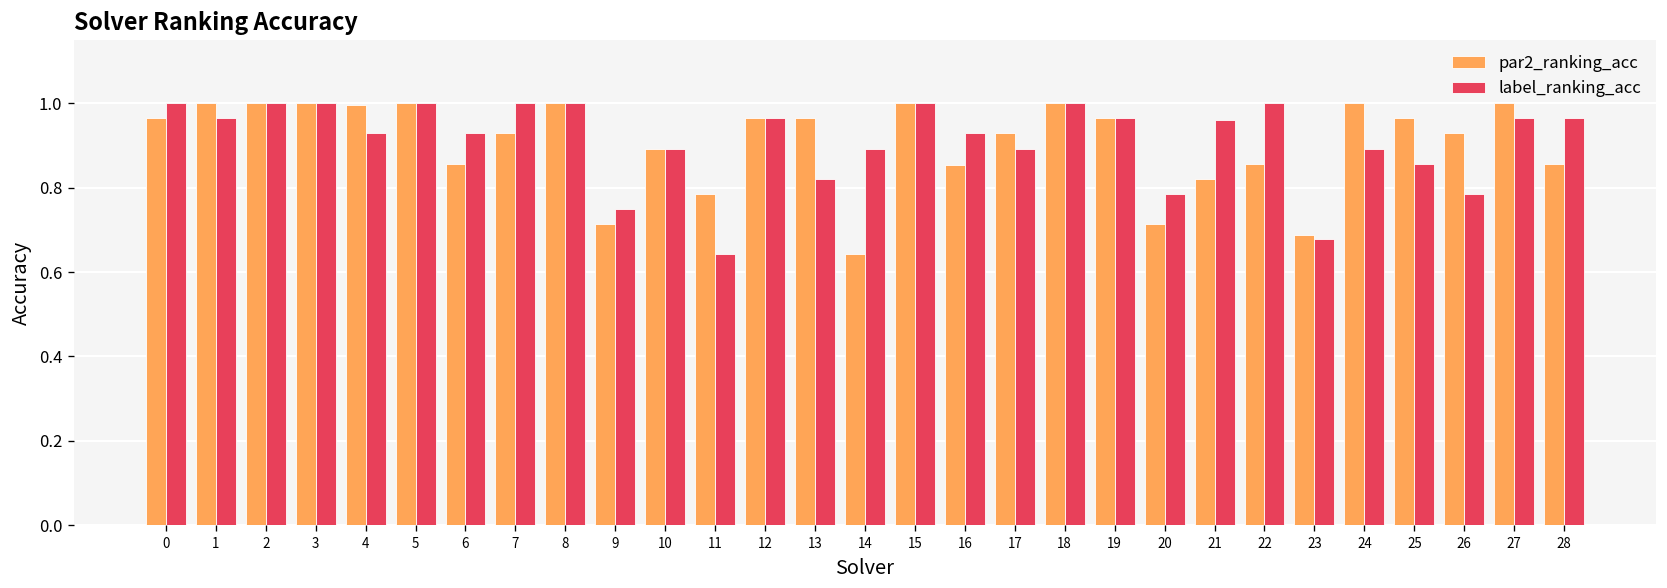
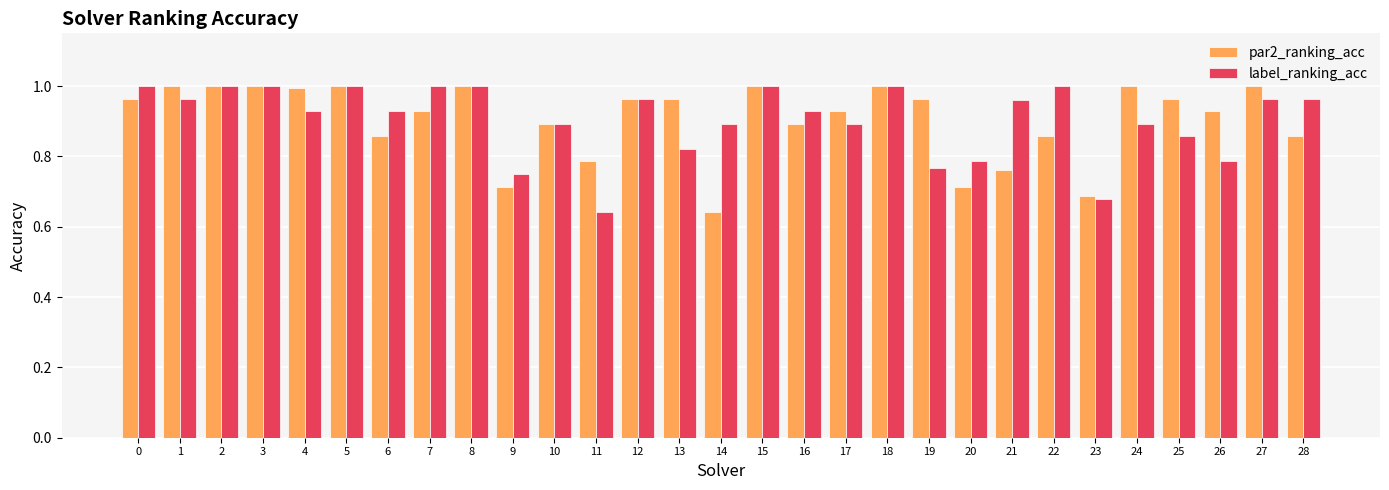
  {
    "par2_ranking_acc": {
      "0": 0.96,
      "1": 1.00,
      "2": 1.00,
      "3": 1.00,
      "4": 1.00,
      "5": 1.00,
      "6": 0.86,
      "7": 0.93,
      "8": 1.00,
      "9": 0.71,
      "10": 0.89,
      "11": 0.79,
      "12": 0.96,
      "13": 0.96,
      "14": 0.64,
      "15": 1.00,
-     "16": 0.85,
+     "16": 0.89,
      "17": 0.93,
      "18": 1.00,
      "19": 0.96,
      "20": 0.71,
-     "21": 0.82,
+     "21": 0.76,
      "22": 0.86,
      "23": 0.69,
      "24": 1.00,
      "25": 0.96,
      "26": 0.93,
      "27": 1.00,
      "28": 0.86
    },
    "label_ranking_acc": {
      "0": 1.00,
      "1": 0.96,
      "2": 1.00,
      "3": 1.00,
      "4": 0.93,
      "5": 1.00,
      "6": 0.93,
      "7": 1.00,
      "8": 1.00,
      "9": 0.75,
      "10": 0.89,
      "11": 0.64,
      "12": 0.96,
      "13": 0.82,
      "14": 0.89,
      "15": 1.00,
      "16": 0.93,
      "17": 0.89,
      "18": 1.00,
-     "19": 0.96,
+     "19": 0.77,
      "20": 0.79,
      "21": 0.96,
      "22": 1.00,
      "23": 0.68,
      "24": 0.89,
      "25": 0.86,
      "26": 0.79,
      "27": 0.96,
      "28": 0.96
    }
  }
